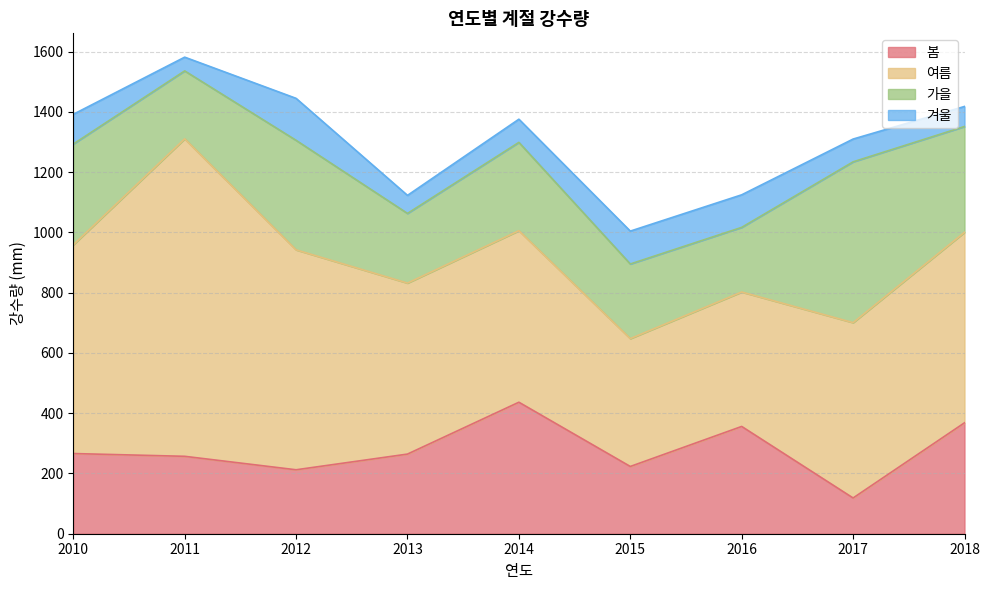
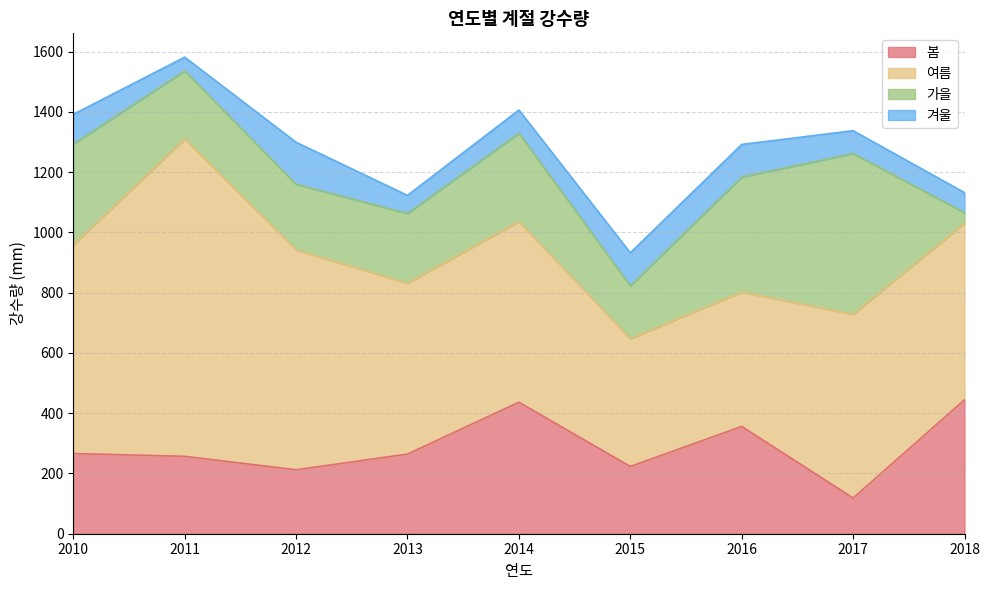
  {
    "봄": {
      "2010": 270,
      "2011": 260,
      "2012": 210,
      "2013": 260,
      "2014": 440,
      "2015": 220,
      "2016": 360,
      "2017": 120,
-     "2018": 370
+     "2018": 440
    },
    "여름": {
      "2010": 690,
      "2011": 1050,
      "2012": 730,
      "2013": 570,
-     "2014": 570,
+     "2014": 600,
      "2015": 420,
      "2016": 450,
-     "2017": 580,
-     "2018": 630
+     "2017": 610,
+     "2018": 590
    },
    "가을": {
      "2010": 330,
      "2011": 230,
-     "2012": 360,
+     "2012": 220,
      "2013": 230,
      "2014": 290,
-     "2015": 250,
-     "2016": 210,
+     "2015": 180,
+     "2016": 380,
      "2017": 530,
-     "2018": 350
+     "2018": 30
    },
    "겨울": {
      "2010": 100,
      "2011": 50,
      "2012": 140,
      "2013": 60,
      "2014": 80,
      "2015": 110,
      "2016": 110,
      "2017": 80,
      "2018": 70
    }
  }
